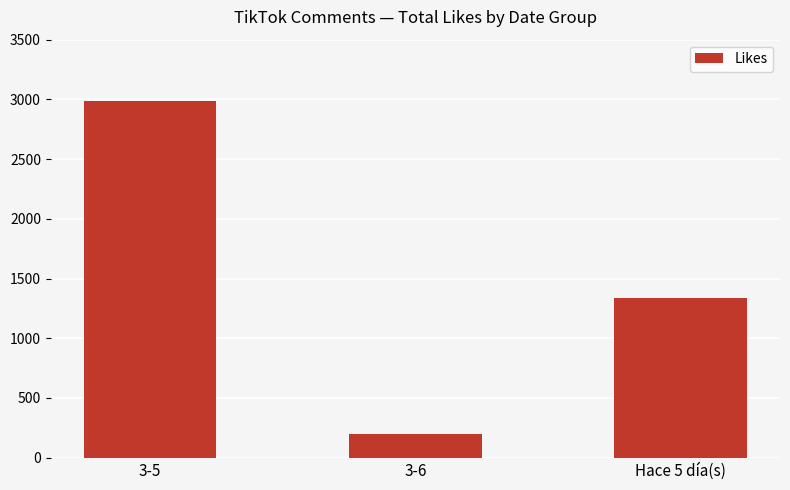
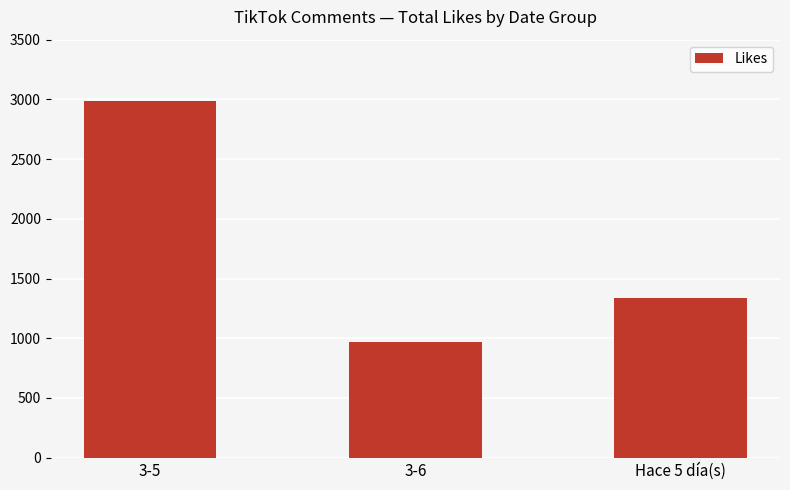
  {
    "3-5": 2990,
-   "3-6": 200,
+   "3-6": 970,
    "Hace 5 día(s)": 1340
  }
